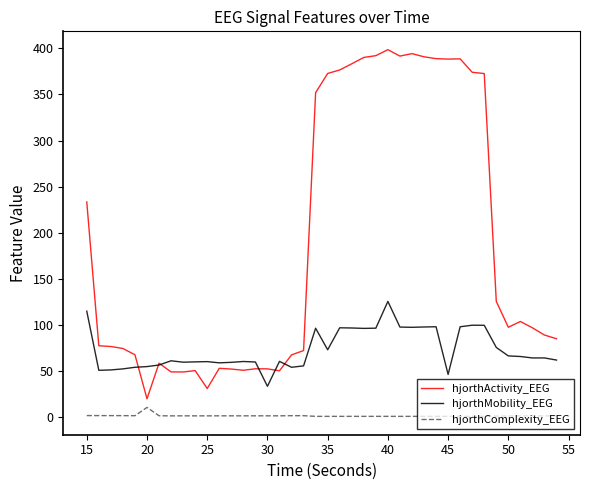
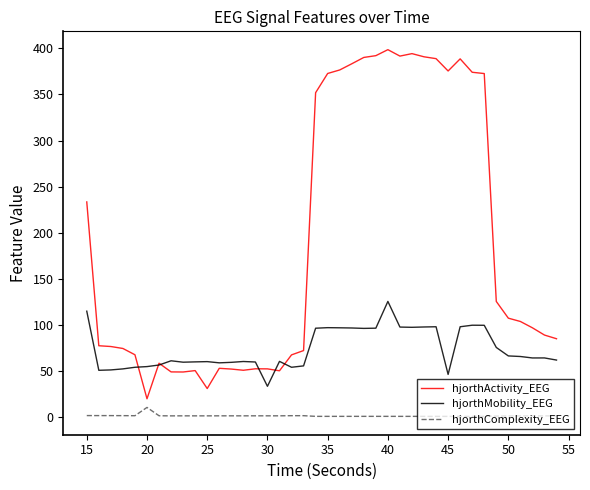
  {
    "hjorthActivity_EEG": {
      "15": 230,
      "20": 20,
      "25": 30,
      "30": 50,
      "35": 370,
      "40": 400,
-     "45": 390,
-     "50": 100
+     "45": 380,
+     "50": 110
    },
    "hjorthMobility_EEG": {
      "15": 120,
      "20": 60,
      "25": 60,
      "30": 30,
-     "35": 70,
+     "35": 100,
      "40": 130,
      "45": 50,
      "50": 70
    },
    "hjorthComplexity_EEG": {
      "15": 0,
      "20": 10,
      "25": 0,
      "30": 0,
      "35": 0,
      "40": 0
    }
  }
